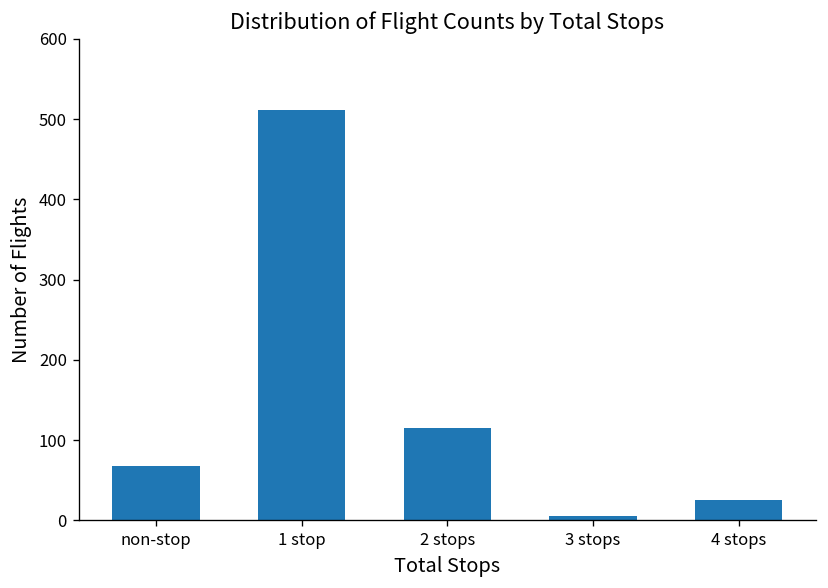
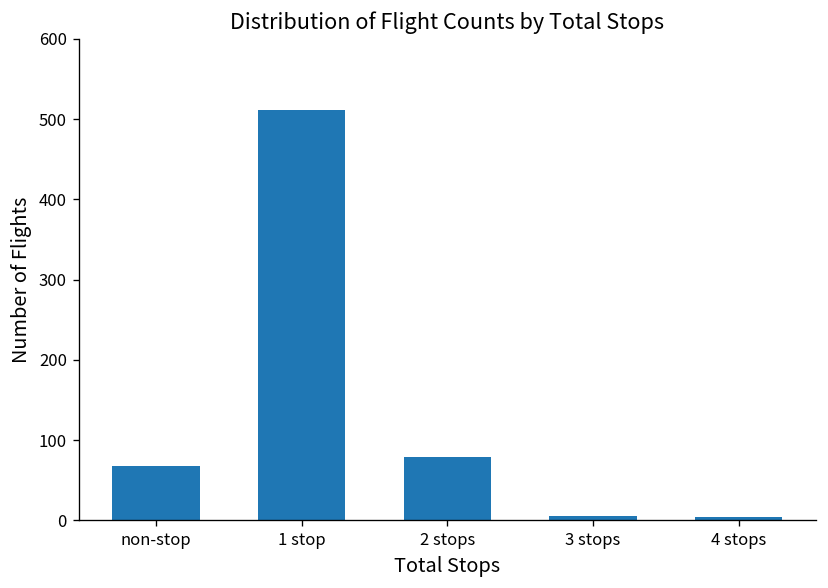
  {
    "non-stop": 70,
    "1 stop": 510,
-   "2 stops": 120,
+   "2 stops": 80,
    "3 stops": 10,
-   "4 stops": 30
+   "4 stops": 0
  }
